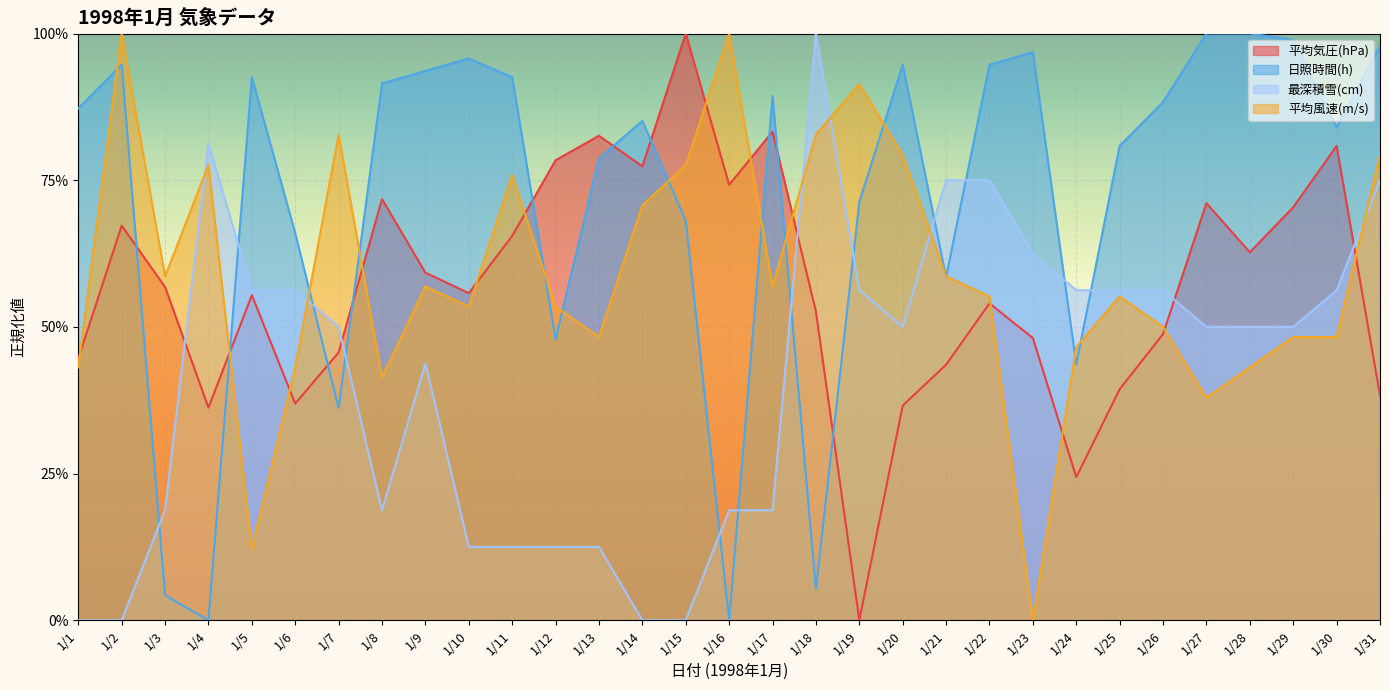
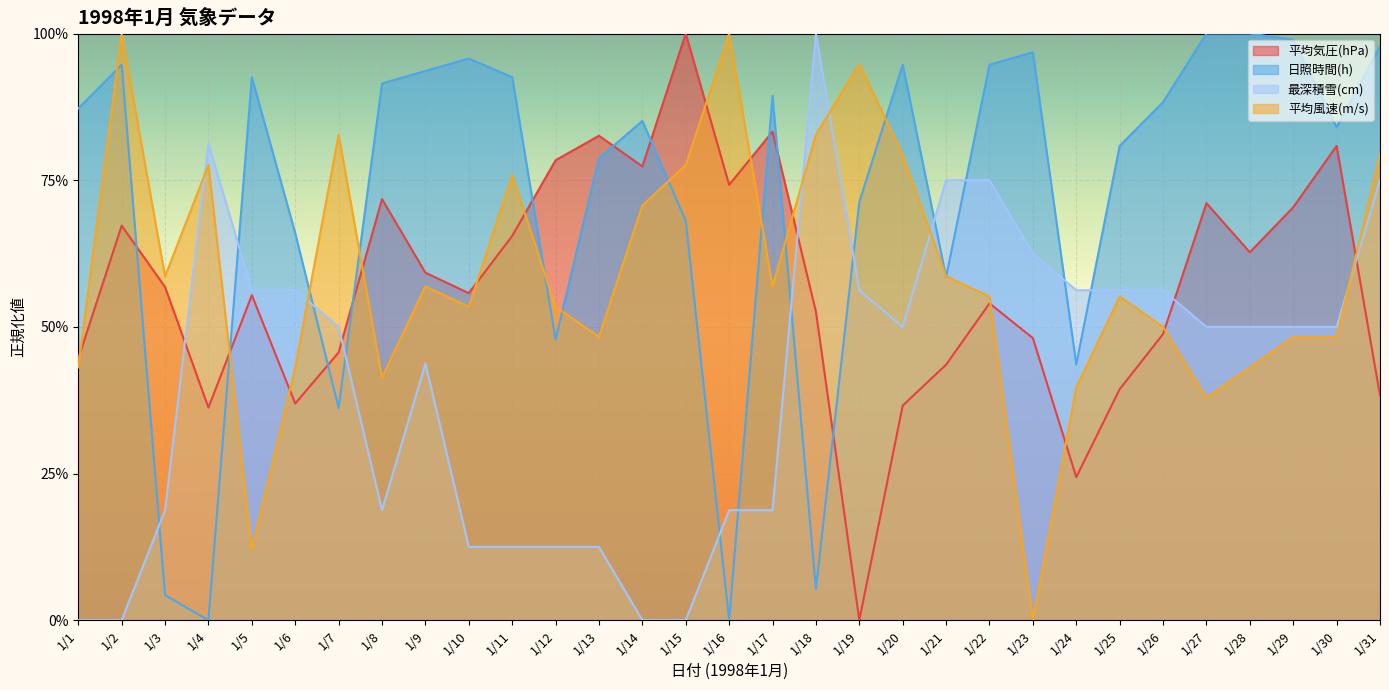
  {
    "平均気圧(hPa)": {
      "1/1": "45%",
      "1/2": "67%",
      "1/3": "57%",
      "1/4": "36%",
      "1/5": "55%",
      "1/6": "37%",
      "1/7": "46%",
      "1/8": "72%",
      "1/9": "59%",
      "1/10": "56%",
      "1/11": "66%",
      "1/12": "78%",
      "1/13": "83%",
      "1/14": "77%",
      "1/15": "100%",
      "1/16": "74%",
      "1/17": "83%",
      "1/18": "53%",
      "1/19": "0%",
      "1/20": "37%",
      "1/21": "44%",
      "1/22": "54%",
      "1/23": "48%",
      "1/24": "24%",
      "1/25": "39%",
      "1/26": "49%",
      "1/27": "71%",
      "1/28": "63%",
      "1/29": "70%",
      "1/30": "81%",
      "1/31": "38%"
    },
    "日照時間(h)": {
      "1/1": "87%",
      "1/2": "95%",
      "1/3": "4%",
      "1/4": "0%",
      "1/5": "93%",
      "1/6": "66%",
      "1/7": "36%",
      "1/8": "91%",
      "1/9": "94%",
      "1/10": "96%",
      "1/11": "93%",
      "1/12": "48%",
      "1/13": "79%",
      "1/14": "85%",
      "1/15": "68%",
      "1/16": "0%",
      "1/17": "89%",
      "1/18": "5%",
      "1/19": "71%",
      "1/20": "95%",
      "1/22": "95%",
      "1/23": "97%",
      "1/24": "44%",
      "1/25": "81%",
      "1/26": "88%",
      "1/27": "100%",
      "1/28": "100%",
      "1/30": "84%",
      "1/31": "98%"
    },
    "最深積雪(cm)": {
      "1/1": "0%",
      "1/2": "0%",
      "1/3": "19%",
      "1/4": "81%",
      "1/5": "56%",
      "1/6": "56%",
      "1/7": "50%",
      "1/8": "19%",
      "1/9": "44%",
      "1/10": "13%",
      "1/11": "13%",
      "1/12": "13%",
      "1/13": "13%",
      "1/14": "0%",
      "1/15": "0%",
      "1/16": "19%",
      "1/17": "19%",
      "1/18": "100%",
      "1/19": "56%",
      "1/20": "50%",
      "1/21": "75%",
      "1/22": "75%",
      "1/23": "63%",
      "1/24": "56%",
      "1/25": "56%",
      "1/26": "56%",
      "1/27": "50%",
      "1/28": "50%",
      "1/29": "50%",
-     "1/30": "56%",
+     "1/30": "50%",
      "1/31": "75%"
    },
    "平均風速(m/s)": {
      "1/1": "43%",
      "1/2": "100%",
      "1/3": "59%",
      "1/4": "78%",
      "1/5": "12%",
      "1/6": "43%",
      "1/7": "83%",
      "1/8": "41%",
      "1/9": "57%",
      "1/10": "53%",
      "1/11": "76%",
      "1/12": "53%",
      "1/13": "48%",
      "1/14": "71%",
      "1/15": "78%",
      "1/16": "100%",
      "1/17": "57%",
      "1/18": "83%",
-     "1/19": "91%",
+     "1/19": "95%",
      "1/20": "79%",
      "1/22": "55%",
      "1/23": "0%",
-     "1/24": "47%",
+     "1/24": "40%",
      "1/25": "55%",
      "1/26": "50%",
      "1/27": "38%",
      "1/28": "43%",
      "1/29": "48%",
      "1/30": "48%",
      "1/31": "79%"
    }
  }
